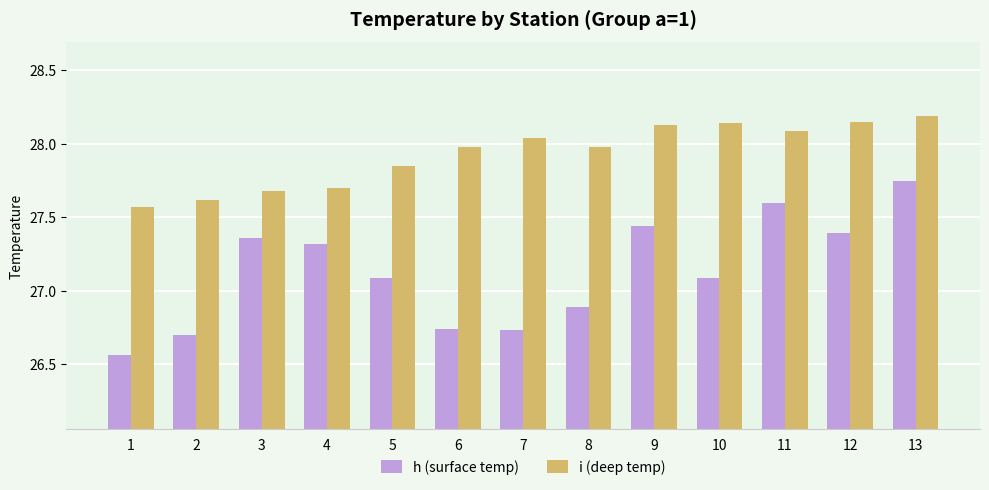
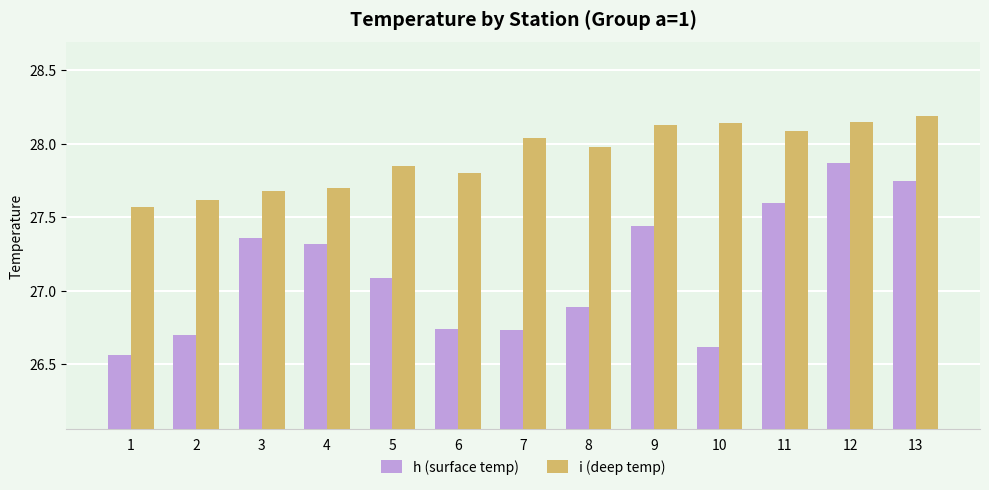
  {
    "h (surface temp)": {
      "1": 26.56,
      "2": 26.70,
      "3": 27.36,
      "4": 27.32,
      "5": 27.09,
      "6": 26.74,
      "7": 26.73,
      "8": 26.89,
      "9": 27.44,
-     "10": 27.09,
+     "10": 26.62,
      "11": 27.60,
-     "12": 27.39,
+     "12": 27.87,
      "13": 27.75
    },
    "i (deep temp)": {
      "1": 27.57,
      "2": 27.62,
      "3": 27.68,
      "4": 27.70,
      "5": 27.85,
-     "6": 27.98,
+     "6": 27.80,
      "7": 28.04,
      "8": 27.98,
      "9": 28.13,
      "10": 28.14,
      "11": 28.09,
      "12": 28.15,
      "13": 28.19
    }
  }
